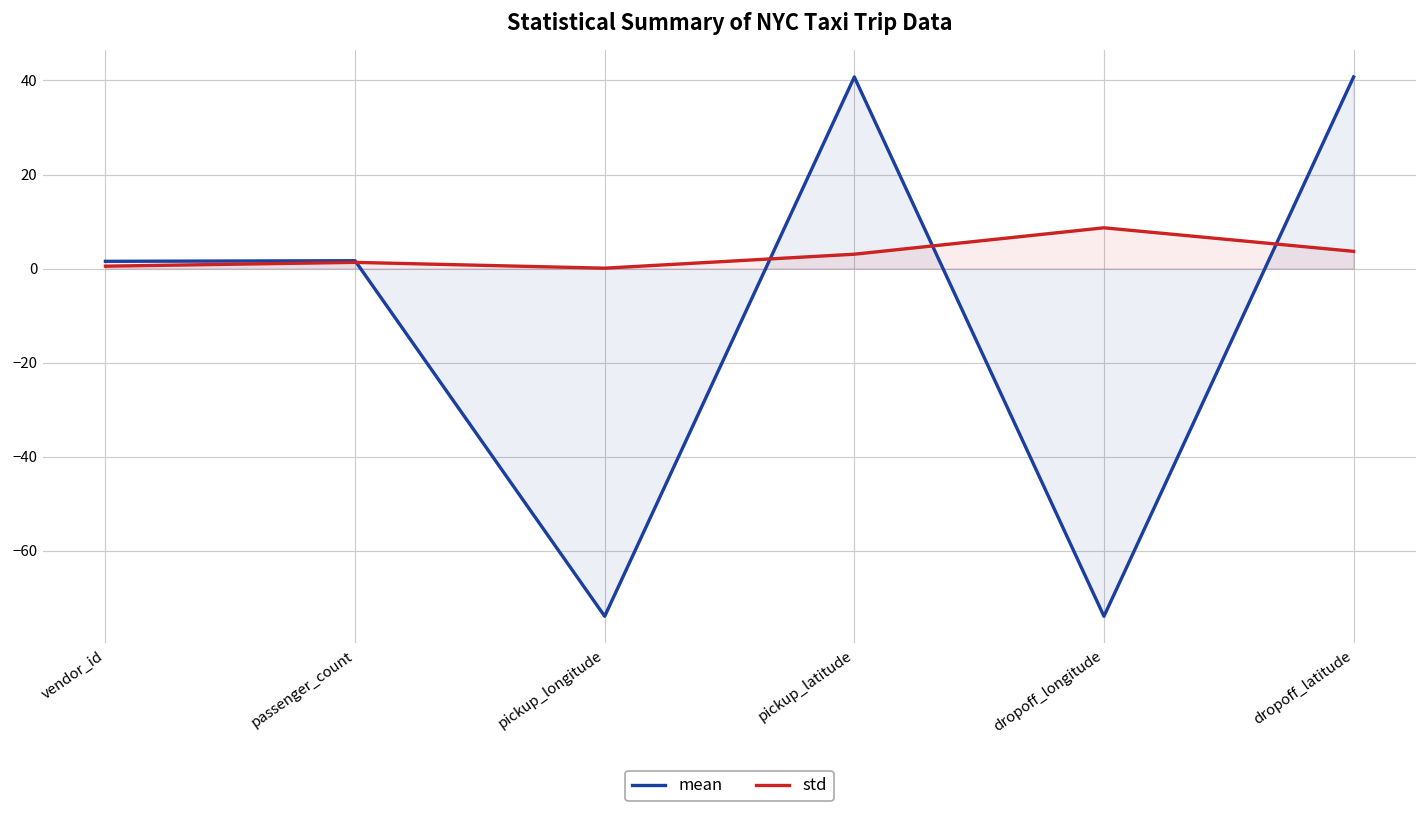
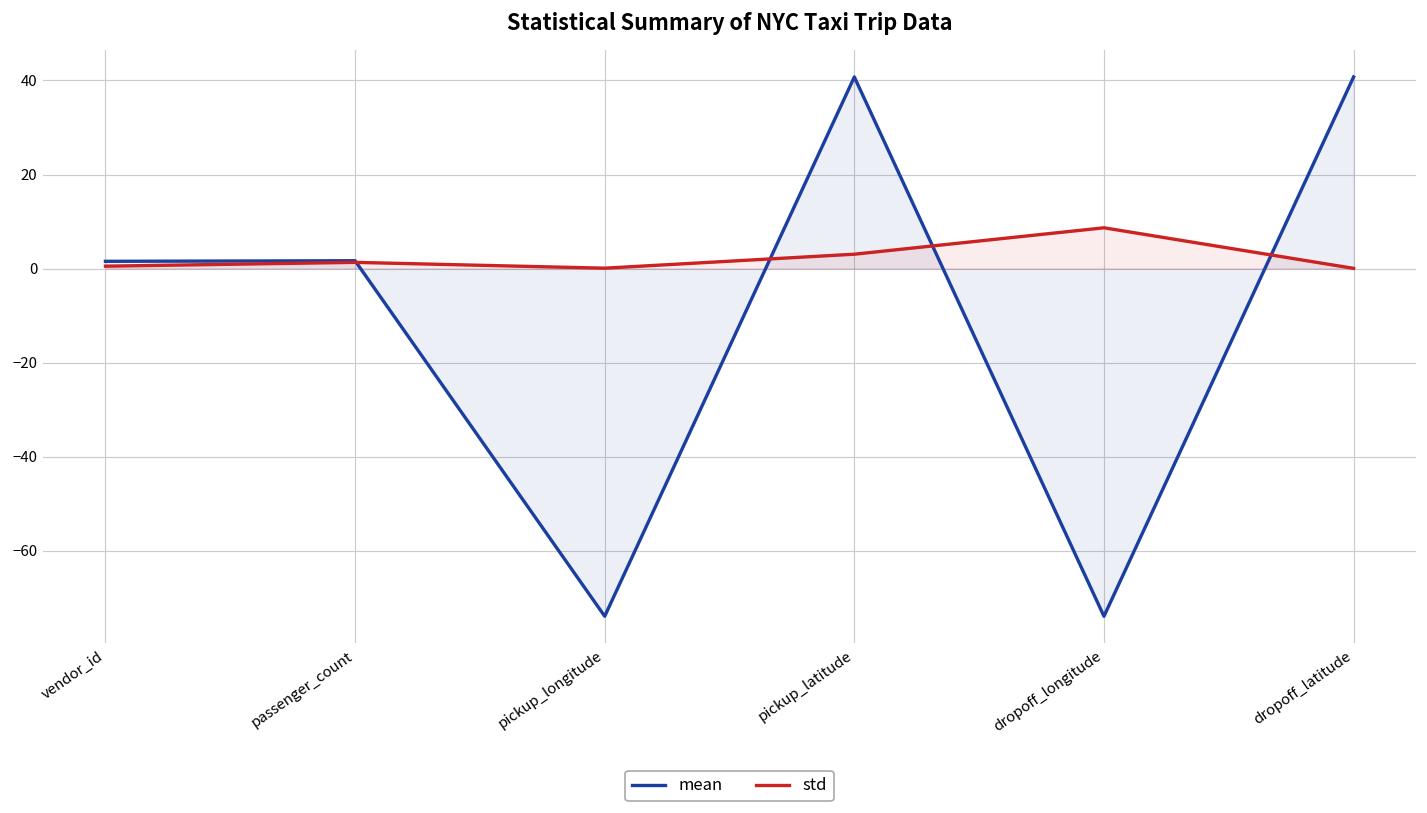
  {
    "std": {
      "vendor_id": 0,
      "pickup_latitude": 3,
      "dropoff_longitude": 9,
-     "dropoff_latitude": 4
+     "dropoff_latitude": 0
    }
  }
